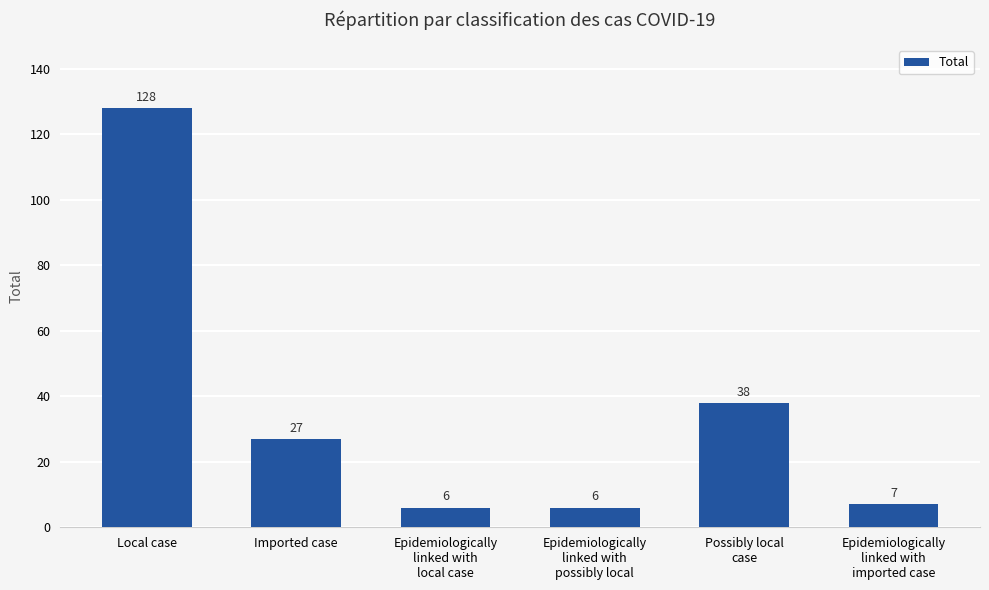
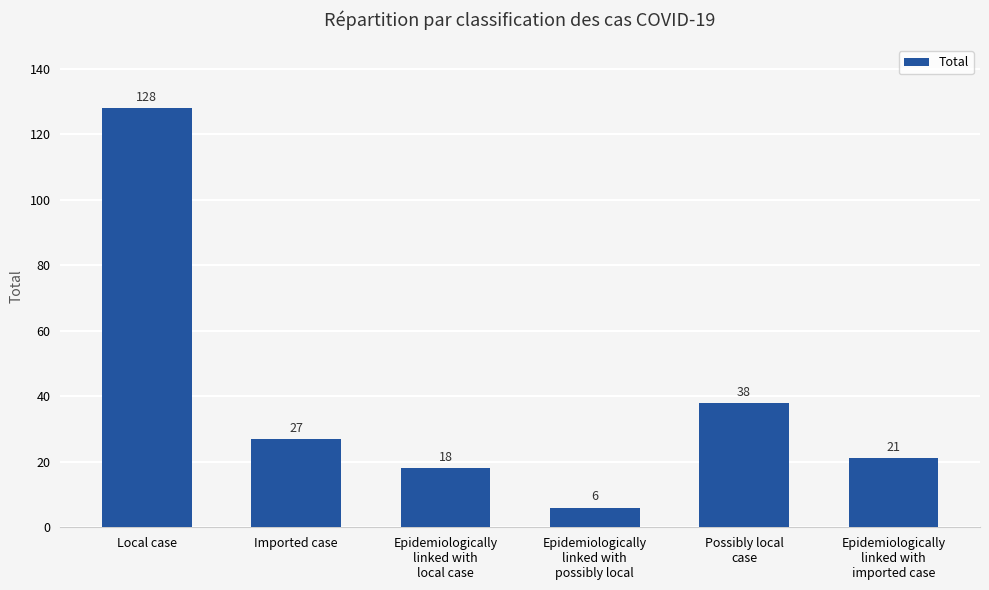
  {
    "Local case": 128,
    "Imported case": 27,
-   "Epidemiologically linked with local case": 6,
+   "Epidemiologically linked with local case": 18,
    "Epidemiologically linked with possibly local": 6,
    "Possibly local case": 38,
-   "Epidemiologically linked with imported case": 7
+   "Epidemiologically linked with imported case": 21
  }
